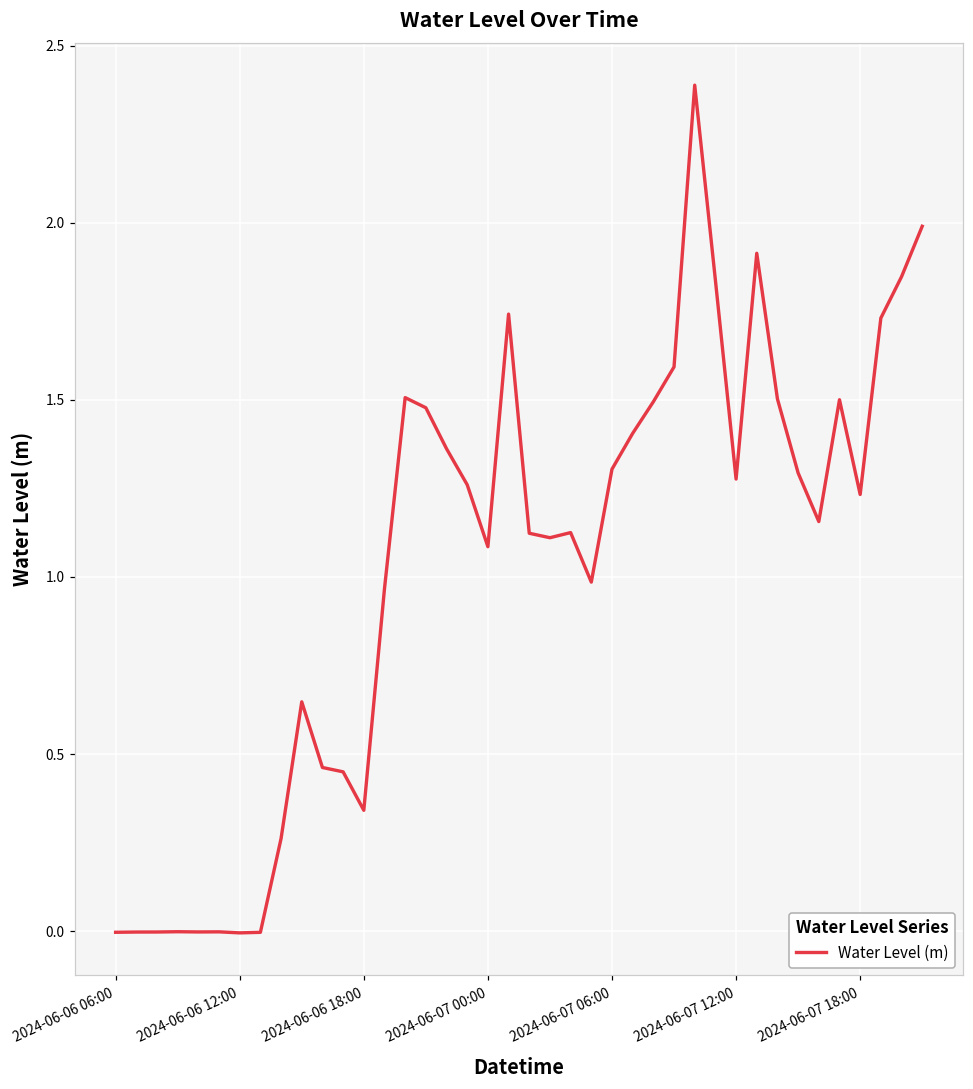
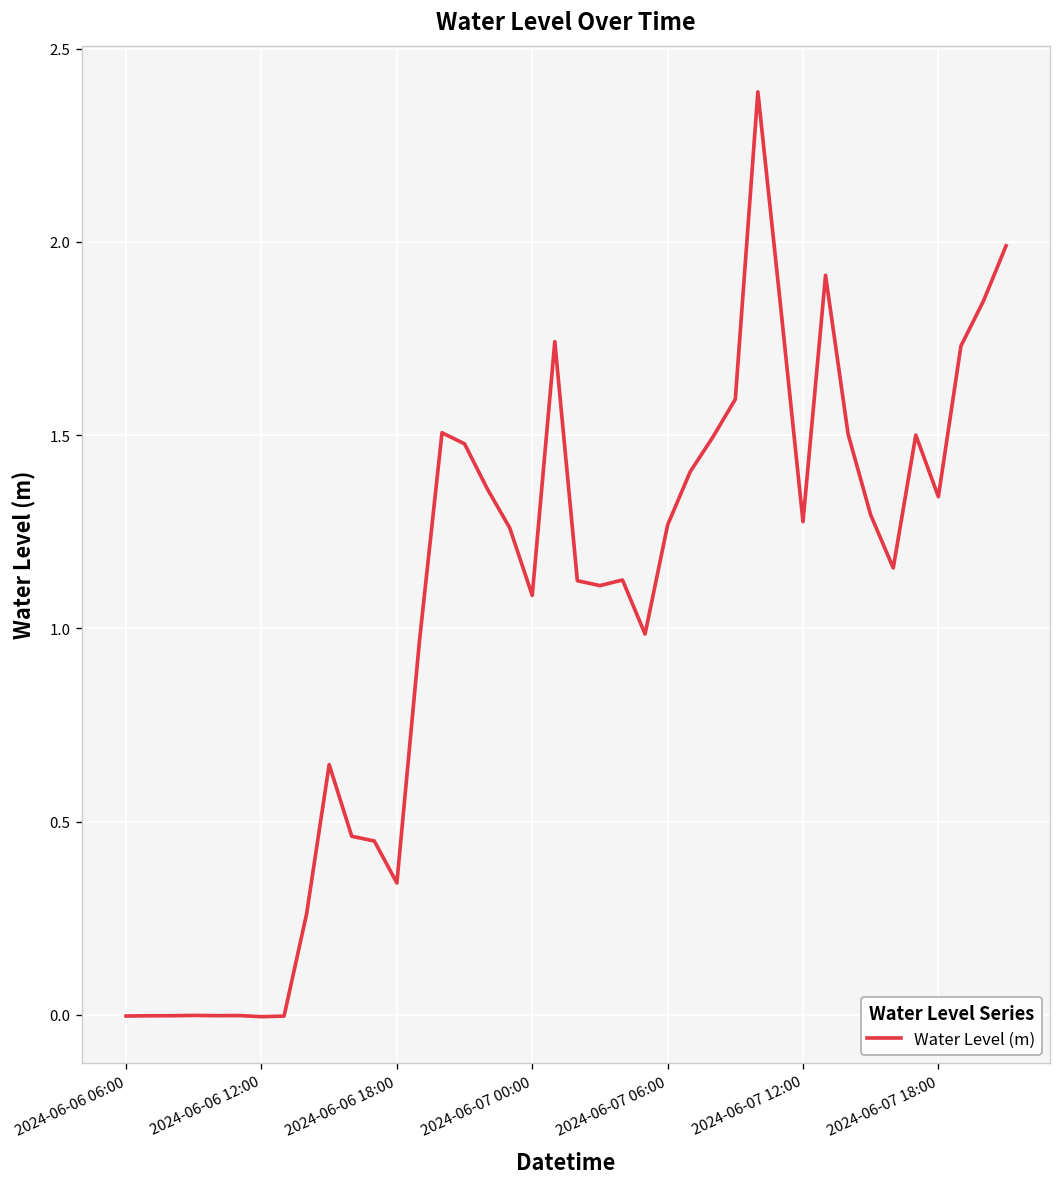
  {
    "2024-06-06 06:00": 0.00,
    "2024-06-06 12:00": 0.00,
    "2024-06-06 18:00": 0.34,
    "2024-06-07 00:00": 1.09,
-   "2024-06-07 06:00": 1.30,
+   "2024-06-07 06:00": 1.27,
    "2024-06-07 12:00": 1.28,
-   "2024-06-07 18:00": 1.23
+   "2024-06-07 18:00": 1.34
  }
